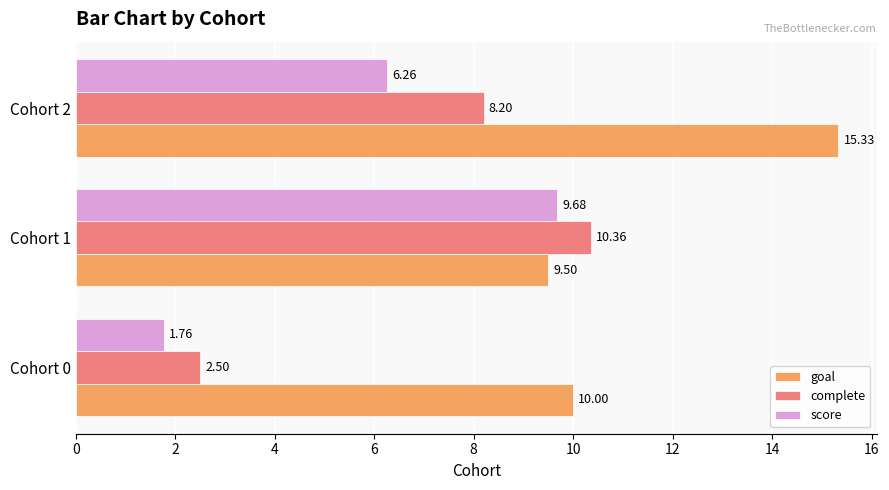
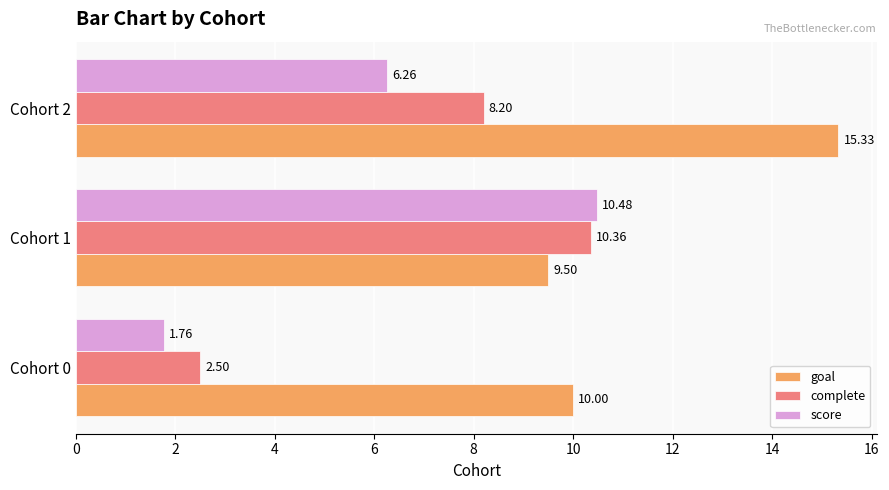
  {
    "score": {
      "Cohort 2": 6.26,
-     "Cohort 1": 9.68,
+     "Cohort 1": 10.48,
      "Cohort 0": 1.76
    }
  }
